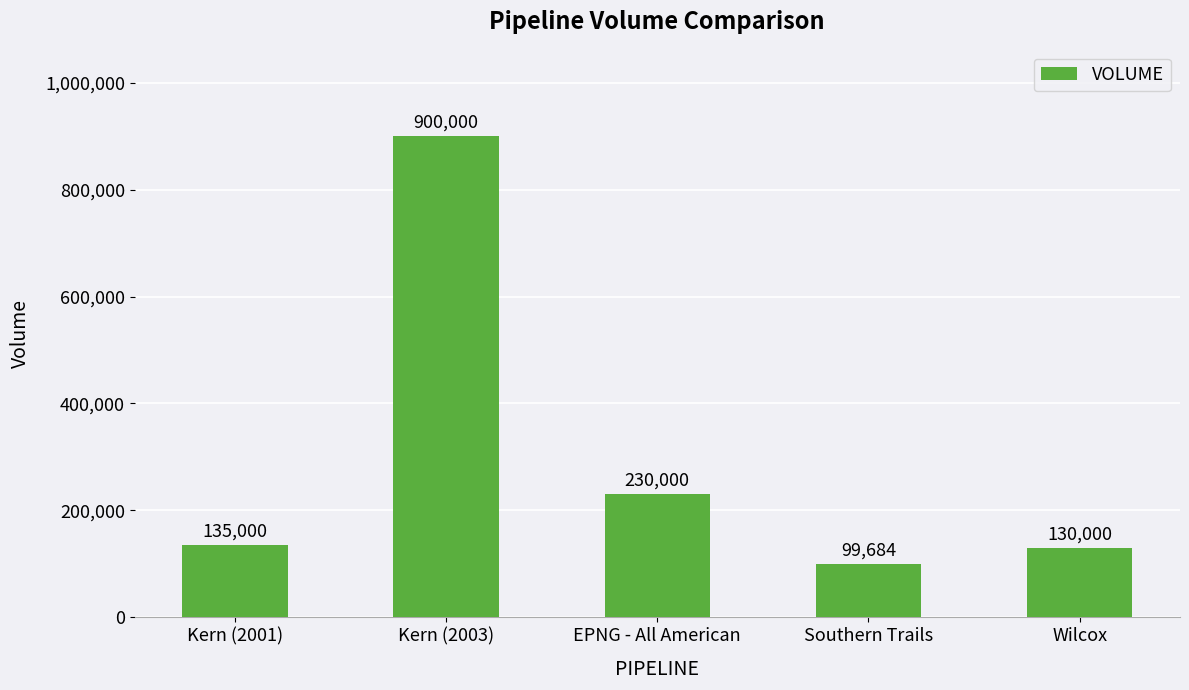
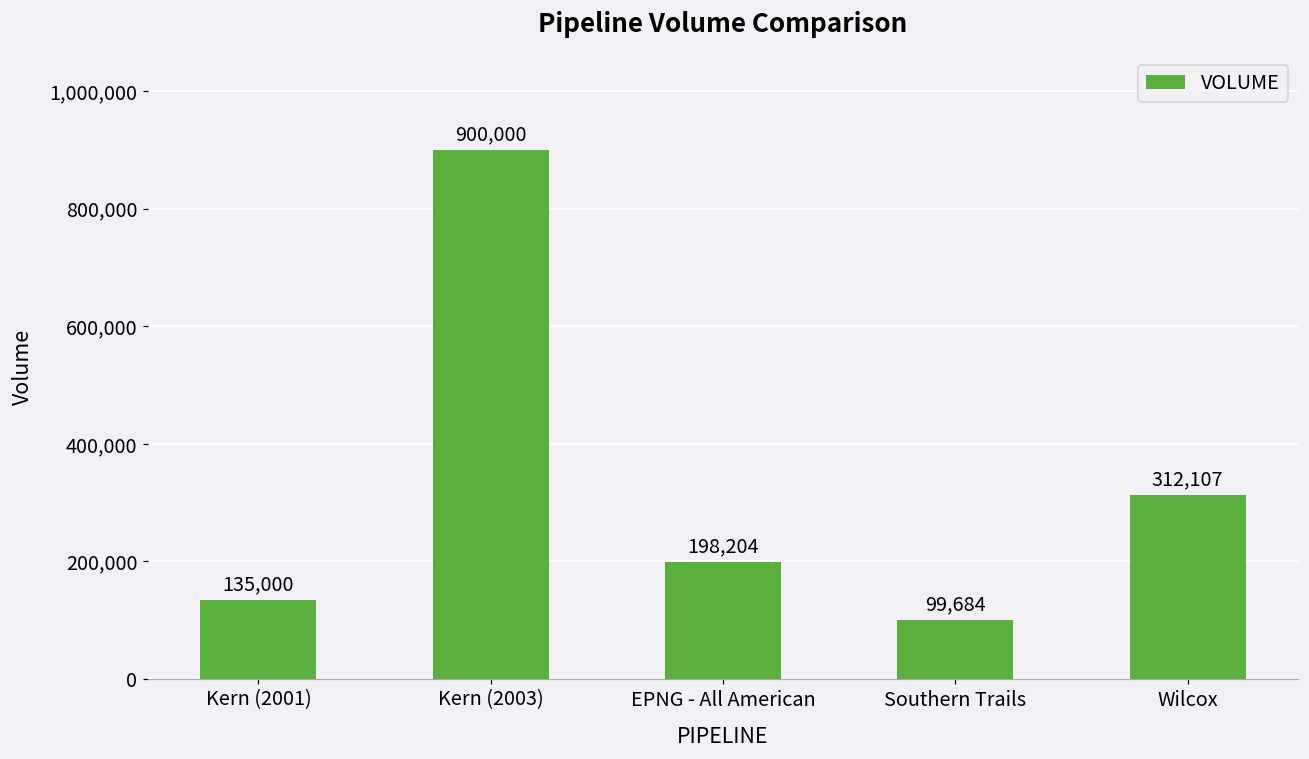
  {
    "Kern (2001)": "135,000",
    "Kern (2003)": "900,000",
-   "EPNG - All American": "230,000",
+   "EPNG - All American": "198,204",
    "Southern Trails": "99,684",
-   "Wilcox": "130,000"
+   "Wilcox": "312,107"
  }
